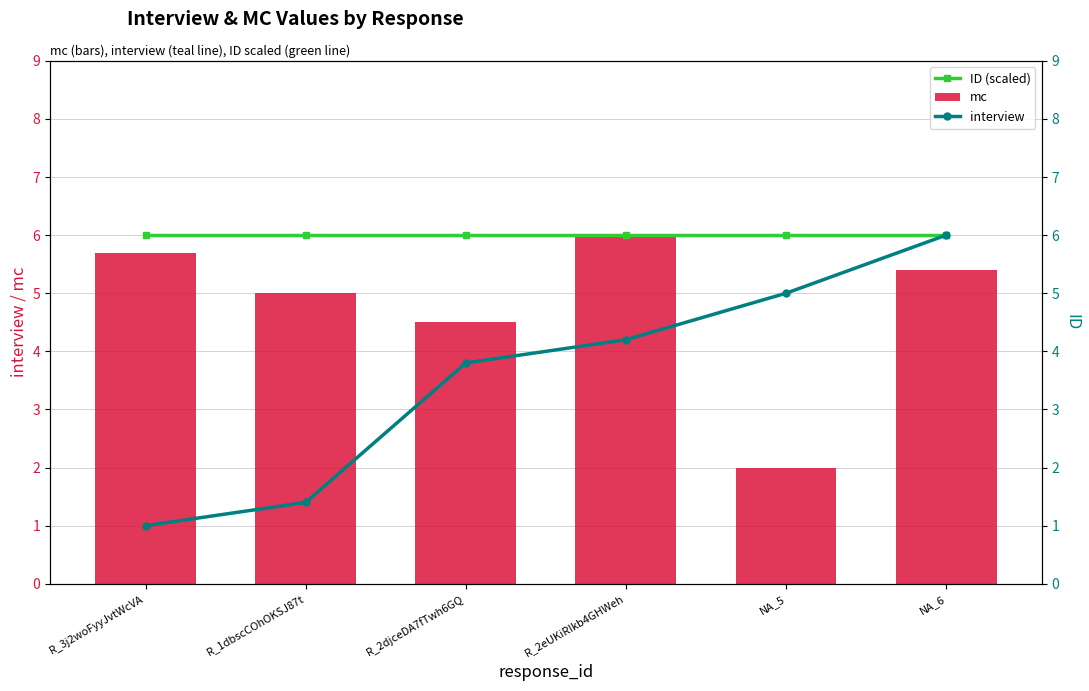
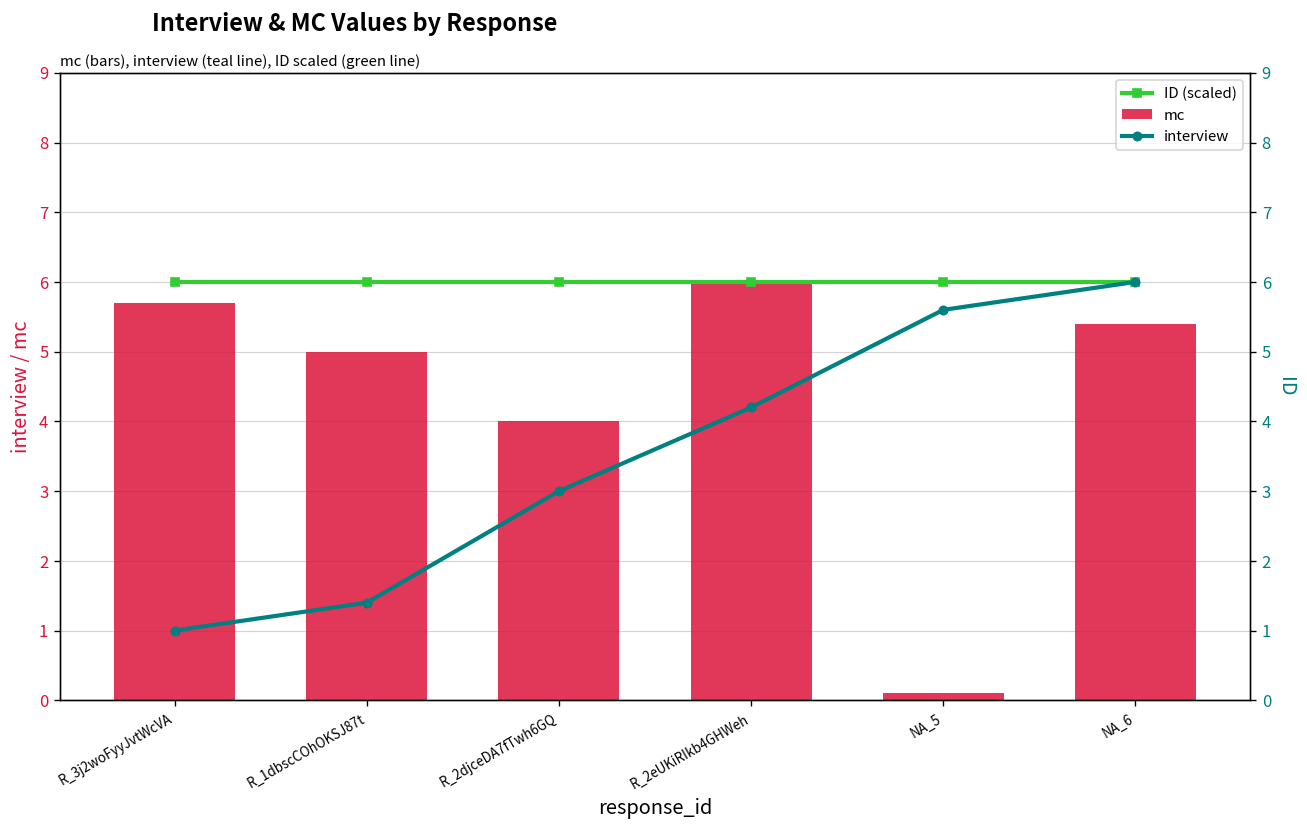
  {
    "ID (scaled)": {
      "R_3j2woFyyJvtWcVA": 6.0,
      "R_1dbscCOhOKSJ87t": 6.0,
      "R_2djceDA7fTwh6GQ": 6.0,
      "R_2eUKiRIkb4GHWeh": 6.0,
      "NA_5": 6.0,
      "NA_6": 6.0
    },
    "mc": {
      "R_3j2woFyyJvtWcVA": 5.7,
      "R_1dbscCOhOKSJ87t": 5.0,
-     "R_2djceDA7fTwh6GQ": 4.5,
+     "R_2djceDA7fTwh6GQ": 4.0,
      "R_2eUKiRIkb4GHWeh": 6.0,
-     "NA_5": 2.0,
+     "NA_5": 0.1,
      "NA_6": 5.4
    },
    "interview": {
      "R_3j2woFyyJvtWcVA": 1.0,
      "R_1dbscCOhOKSJ87t": 1.4,
-     "R_2djceDA7fTwh6GQ": 3.8,
+     "R_2djceDA7fTwh6GQ": 3.0,
      "R_2eUKiRIkb4GHWeh": 4.2,
-     "NA_5": 5.0,
+     "NA_5": 5.6,
      "NA_6": 6.0
    }
  }
